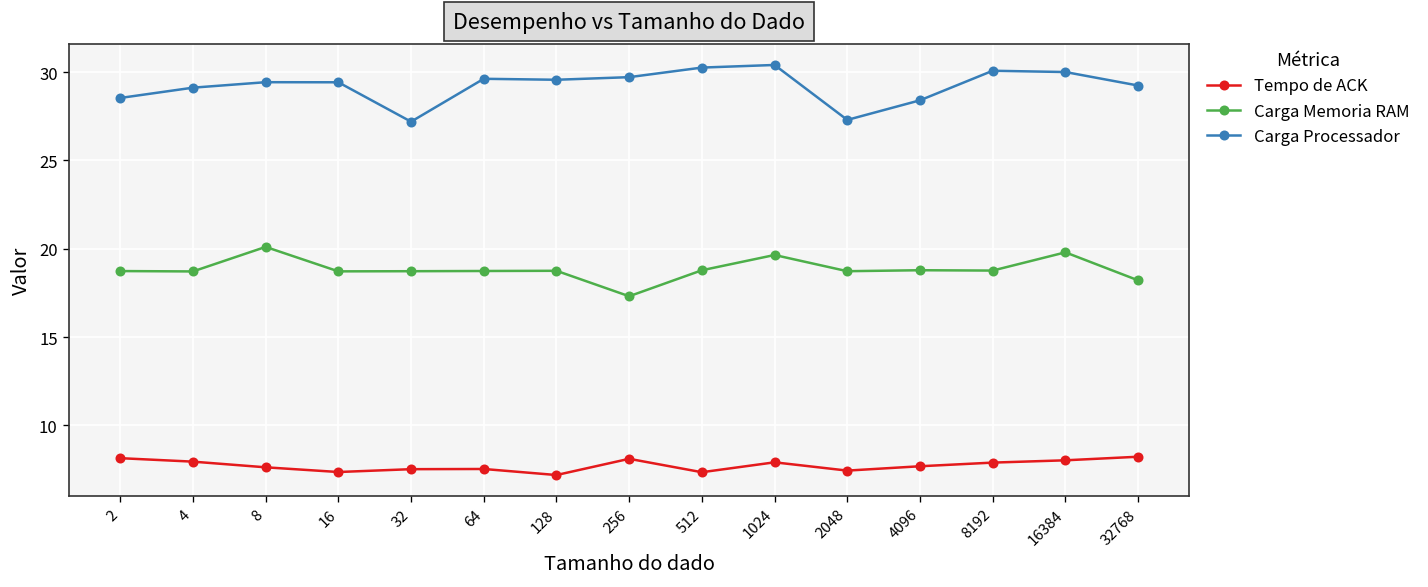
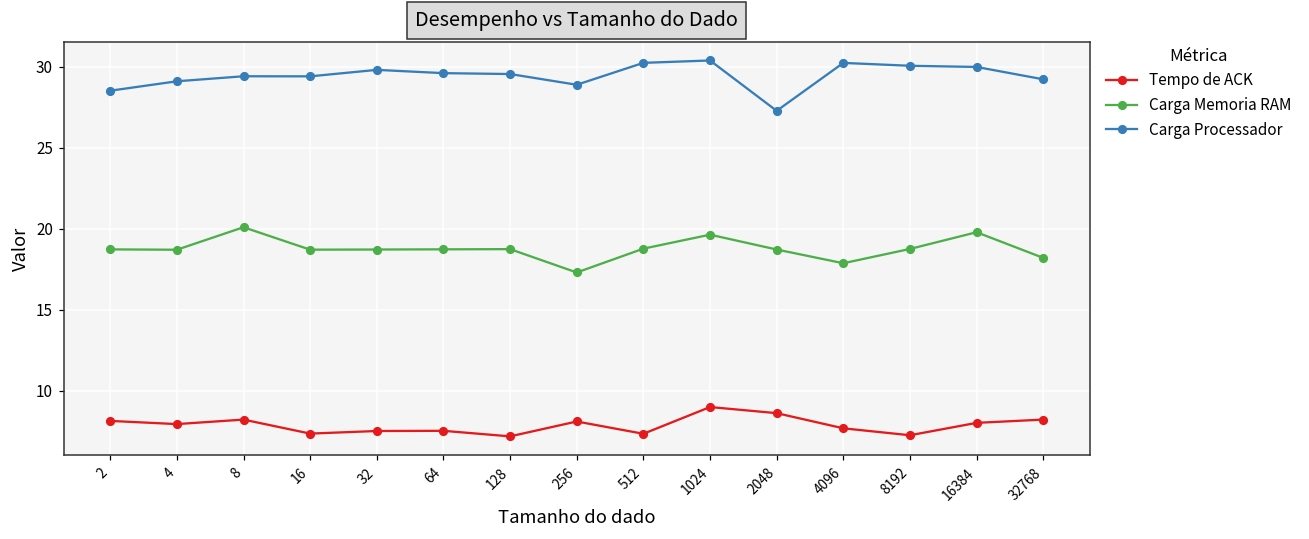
  {
    "Tempo de ACK": {
      "2": 8.1,
      "4": 7.9,
-     "8": 7.6,
+     "8": 8.2,
      "16": 7.4,
      "32": 7.5,
      "64": 7.5,
      "128": 7.2,
      "256": 8.1,
      "512": 7.3,
-     "1024": 7.9,
-     "2048": 7.4,
+     "1024": 9.0,
+     "2048": 8.6,
      "4096": 7.7,
-     "8192": 7.9,
+     "8192": 7.3,
      "16384": 8.0,
      "32768": 8.2
    },
    "Carga Memoria RAM": {
      "2": 18.7,
      "4": 18.7,
      "8": 20.1,
      "16": 18.7,
      "32": 18.7,
      "64": 18.7,
      "128": 18.7,
      "256": 17.3,
      "512": 18.8,
      "1024": 19.6,
      "2048": 18.7,
-     "4096": 18.8,
+     "4096": 17.9,
      "8192": 18.8,
      "16384": 19.8,
      "32768": 18.2
    },
    "Carga Processador": {
      "2": 28.5,
      "4": 29.1,
      "8": 29.4,
      "16": 29.4,
-     "32": 27.2,
+     "32": 29.8,
      "64": 29.6,
      "128": 29.6,
-     "256": 29.7,
+     "256": 28.9,
      "512": 30.3,
      "1024": 30.4,
      "2048": 27.3,
-     "4096": 28.4,
+     "4096": 30.3,
      "8192": 30.1,
      "16384": 30.0,
      "32768": 29.2
    }
  }
